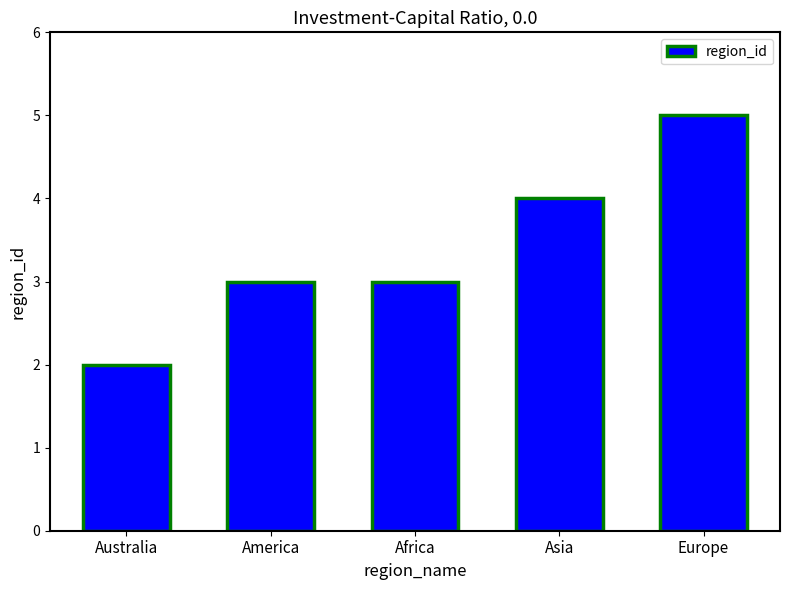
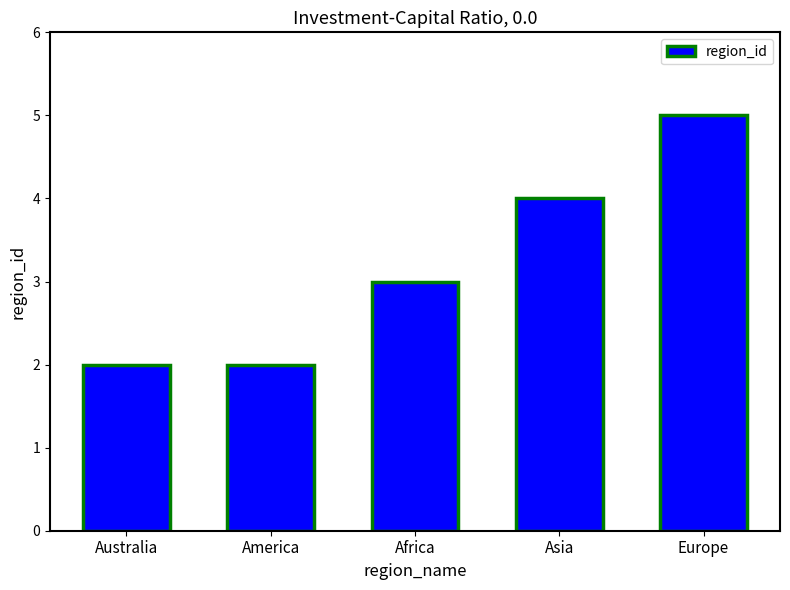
  {
    "Australia": 2,
-   "America": 3,
+   "America": 2,
    "Africa": 3,
    "Asia": 4,
    "Europe": 5
  }
